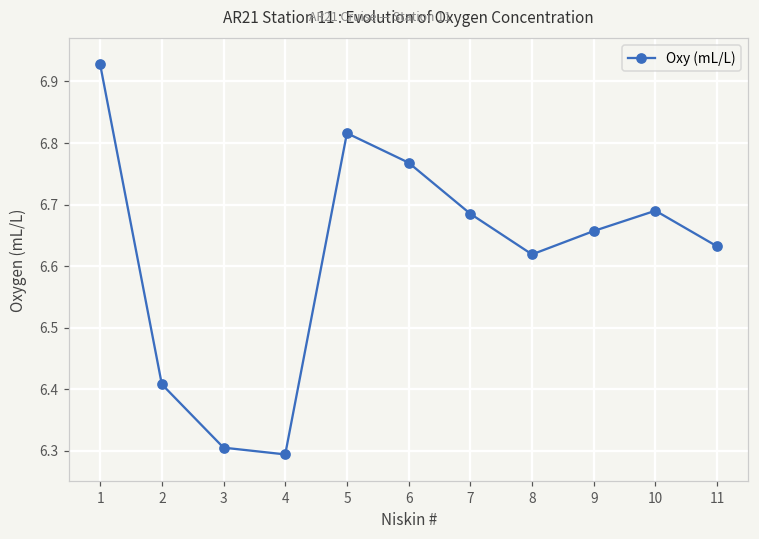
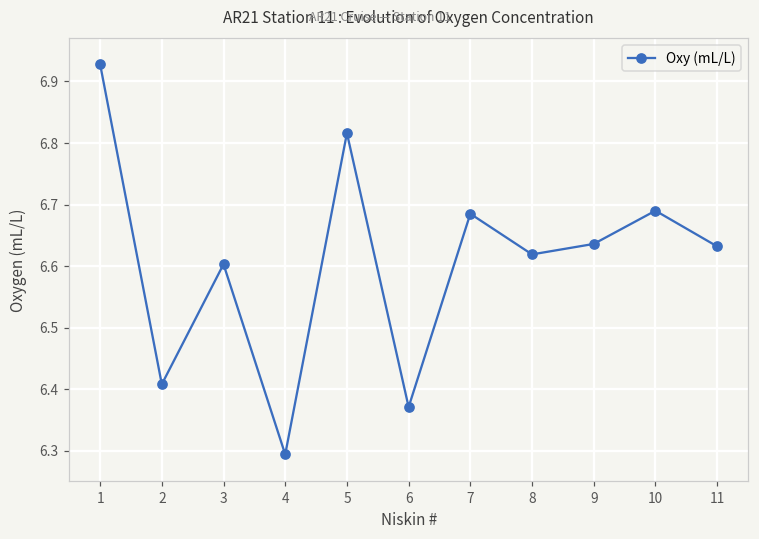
  {
    "1": 6.93,
    "2": 6.41,
-   "3": 6.31,
+   "3": 6.60,
    "4": 6.29,
    "5": 6.82,
-   "6": 6.77,
+   "6": 6.37,
    "7": 6.69,
    "8": 6.62,
-   "9": 6.66,
+   "9": 6.64,
    "10": 6.69,
    "11": 6.63
  }
